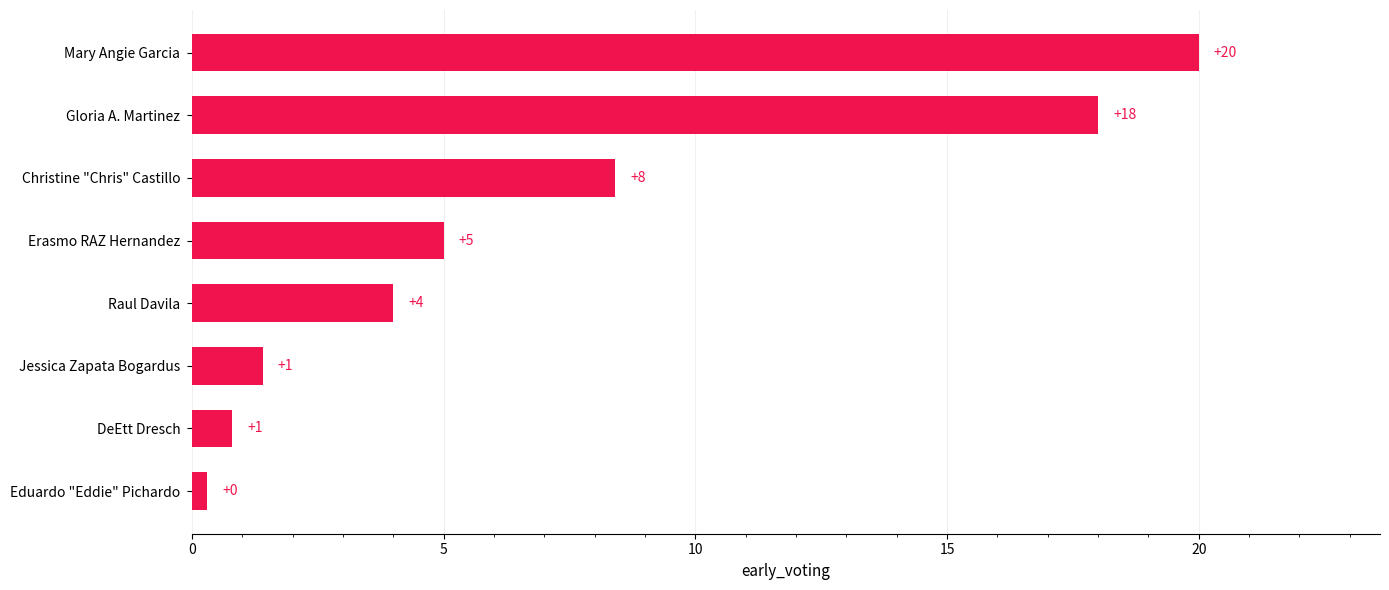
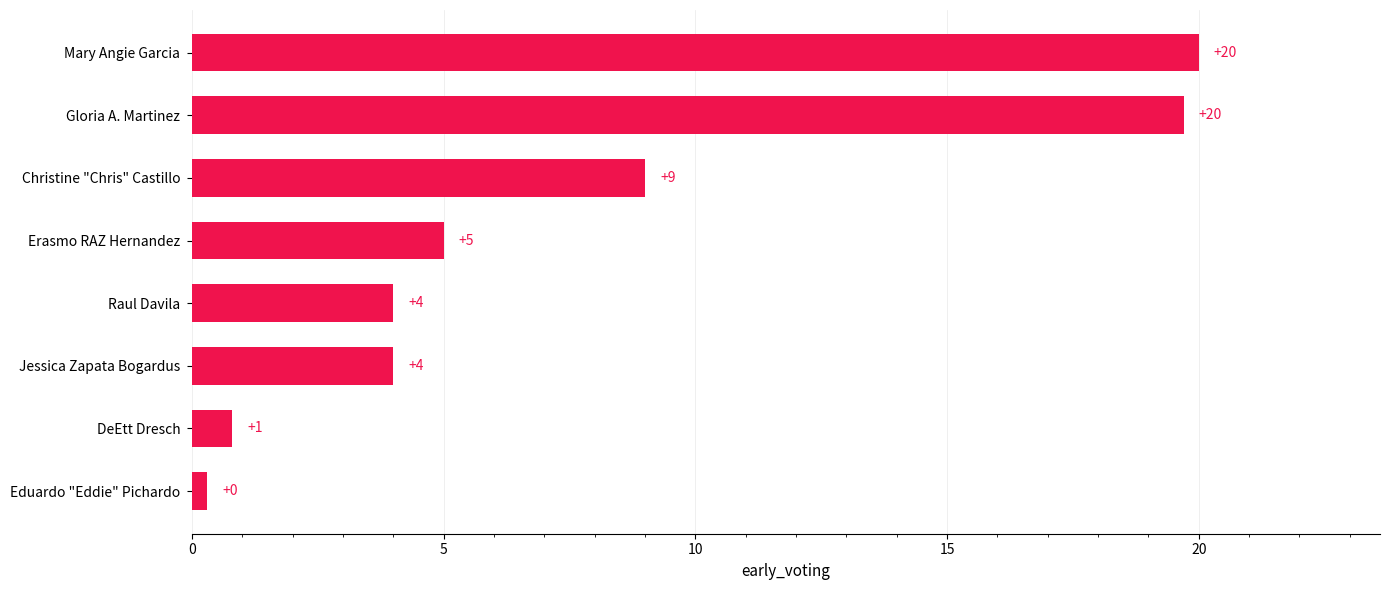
  {
    "Mary Angie Garcia": "+20",
-   "Gloria A. Martinez": "+18",
-   "Christine \"Chris\" Castillo": "+8",
+   "Gloria A. Martinez": "+20",
+   "Christine \"Chris\" Castillo": "+9",
    "Erasmo RAZ Hernandez": "+5",
    "Raul Davila": "+4",
-   "Jessica Zapata Bogardus": "+1",
+   "Jessica Zapata Bogardus": "+4",
    "DeEtt Dresch": "+1",
    "Eduardo \"Eddie\" Pichardo": "+0"
  }
